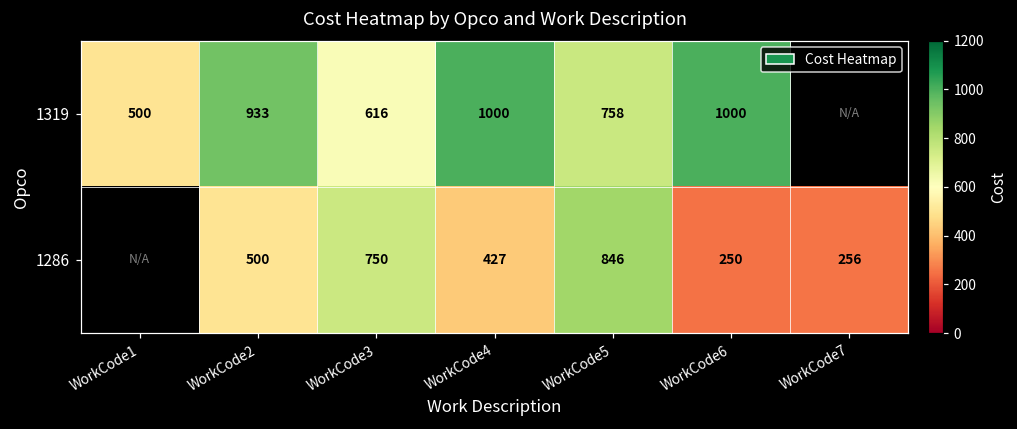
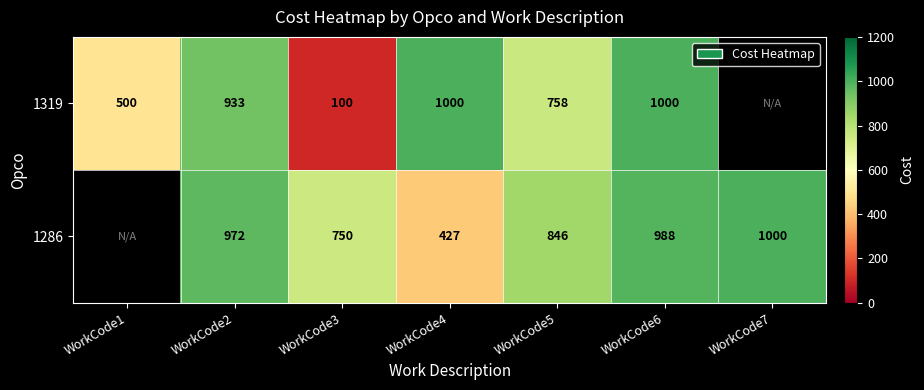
  {
    "1319": {
      "WorkCode1": 500,
      "WorkCode2": 933,
-     "WorkCode3": 616,
+     "WorkCode3": 100,
      "WorkCode4": 1000,
      "WorkCode5": 758,
      "WorkCode6": 1000
    },
    "1286": {
-     "WorkCode2": 500,
+     "WorkCode2": 972,
      "WorkCode3": 750,
      "WorkCode4": 427,
      "WorkCode5": 846,
-     "WorkCode6": 250,
-     "WorkCode7": 256
+     "WorkCode6": 988,
+     "WorkCode7": 1000
    }
  }
